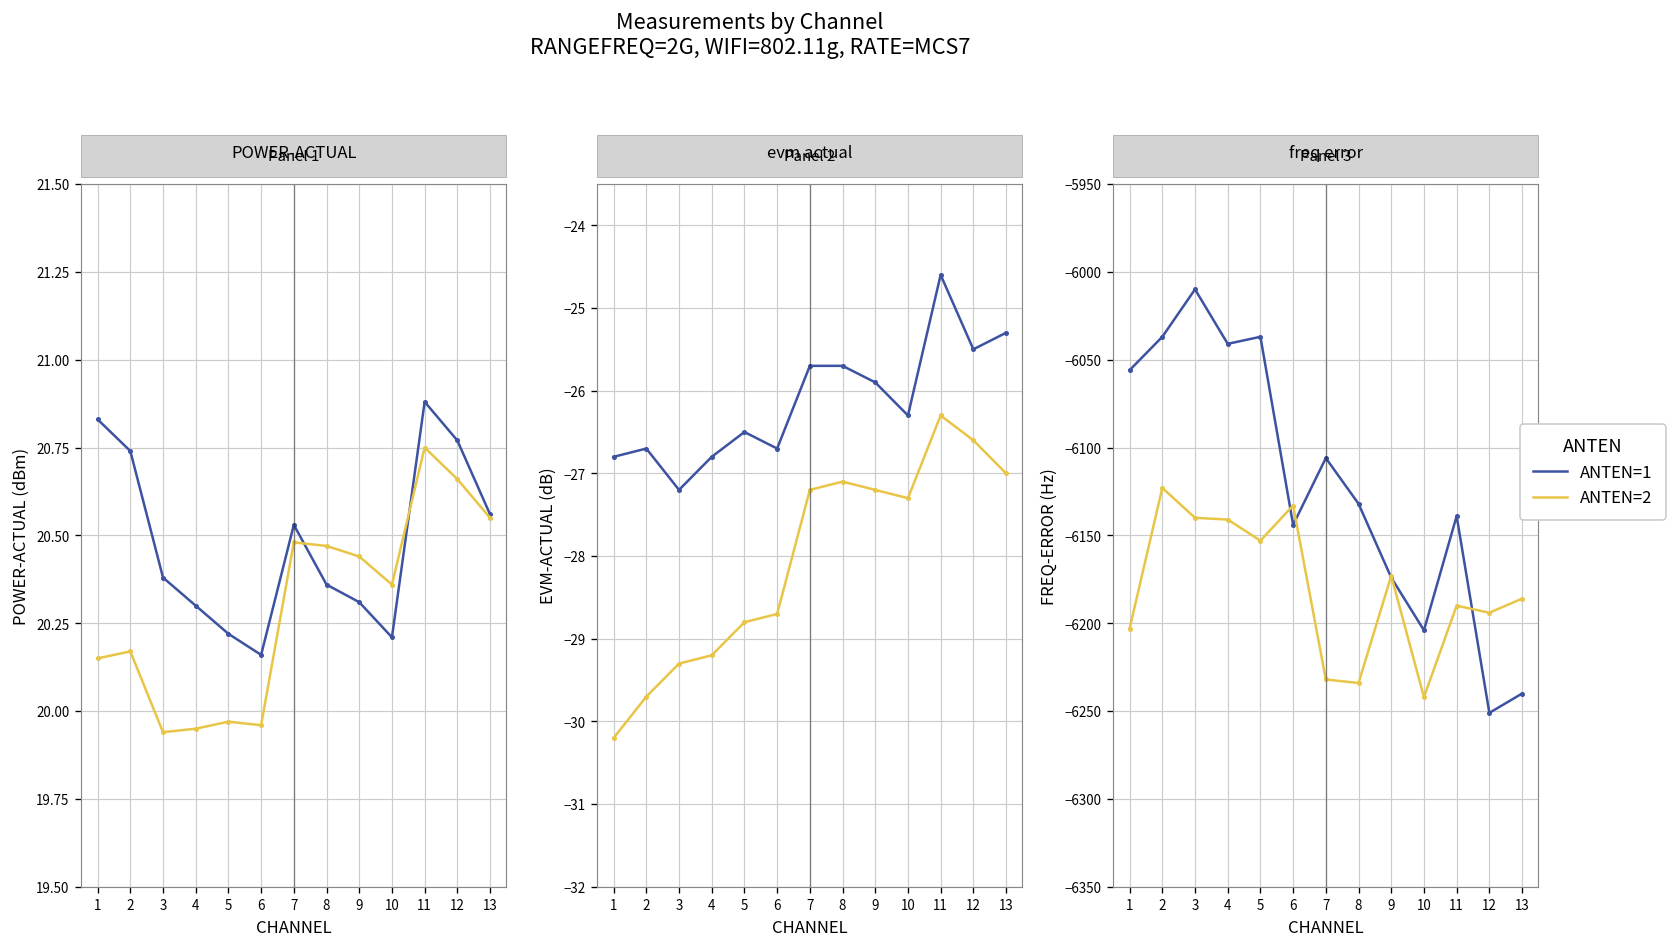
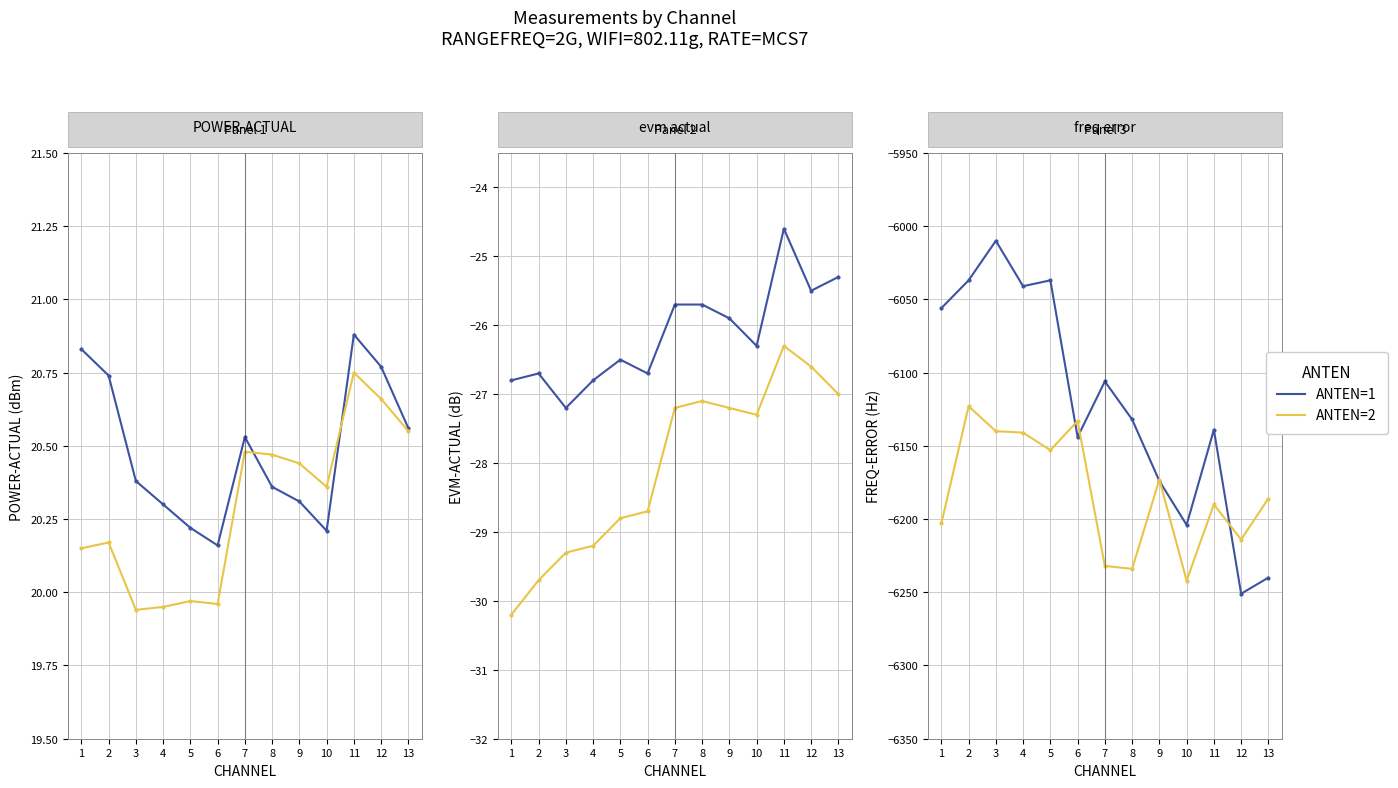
  {
    "POWER-ACTUAL": {
      "ANTEN=1": {
        "1": 20.83,
        "2": 20.74,
        "3": 20.38,
        "4": 20.30,
        "5": 20.22,
        "6": 20.16,
        "7": 20.53,
        "8": 20.36,
        "9": 20.31,
        "10": 20.21,
        "11": 20.88,
        "12": 20.77,
        "13": 20.56
      },
      "ANTEN=2": {
        "1": 20.15,
        "2": 20.17,
        "3": 19.94,
        "4": 19.95,
        "5": 19.97,
        "6": 19.96,
        "7": 20.48,
        "8": 20.47,
        "9": 20.44,
        "10": 20.36,
        "11": 20.75,
        "12": 20.66,
        "13": 20.55
      }
    },
    "evm actual": {
      "ANTEN=1": {
        "1": -26.8,
        "2": -26.7,
        "3": -27.2,
        "4": -26.8,
        "5": -26.5,
        "6": -26.7,
        "7": -25.7,
        "8": -25.7,
        "9": -25.9,
        "10": -26.3,
        "11": -24.6,
        "12": -25.5,
        "13": -25.3
      },
      "ANTEN=2": {
        "1": -30.2,
        "2": -29.7,
        "3": -29.3,
        "4": -29.2,
        "5": -28.8,
        "6": -28.7,
        "7": -27.2,
        "8": -27.1,
        "9": -27.2,
        "10": -27.3,
        "11": -26.3,
        "12": -26.6,
        "13": -27.0
      }
    },
    "freq error": {
      "ANTEN=1": {
        "1": -6056,
        "2": -6037,
        "3": -6010,
        "4": -6041,
        "5": -6037,
        "6": -6144,
        "7": -6106,
        "8": -6132,
        "10": -6204,
        "11": -6139,
        "12": -6251,
        "13": -6240
      },
      "ANTEN=2": {
        "1": -6203,
        "2": -6123,
        "3": -6140,
        "4": -6141,
        "5": -6153,
        "6": -6133,
        "7": -6232,
        "8": -6234,
        "10": -6242,
        "11": -6190,
-       "12": -6194,
+       "12": -6214,
        "13": -6186
      }
    }
  }
